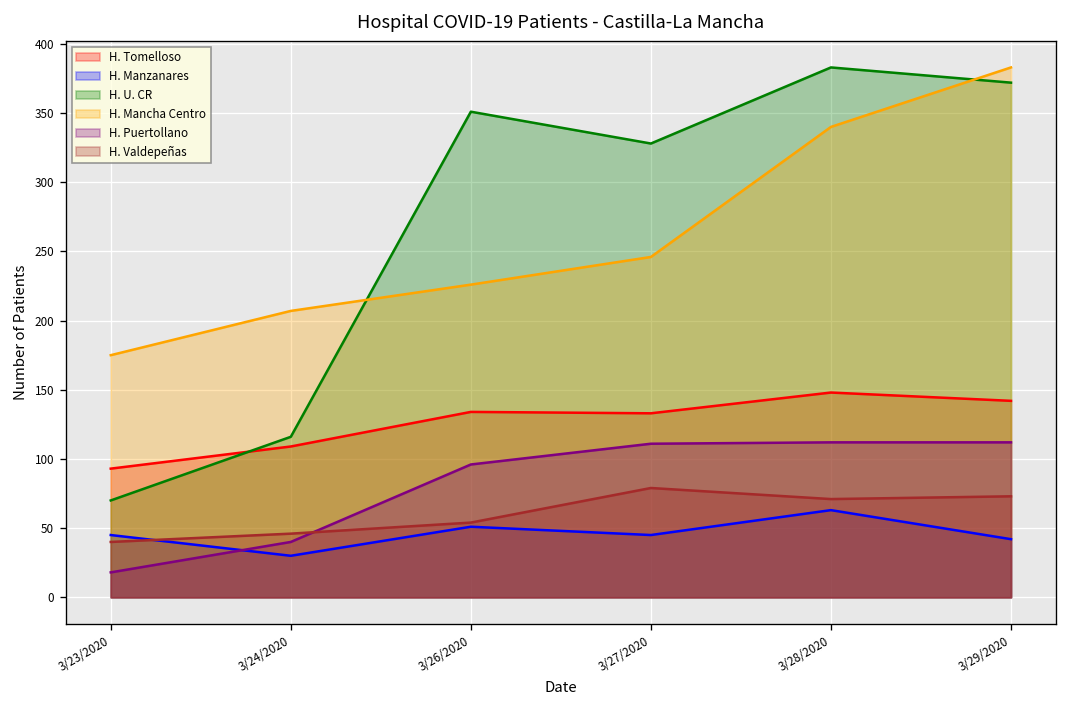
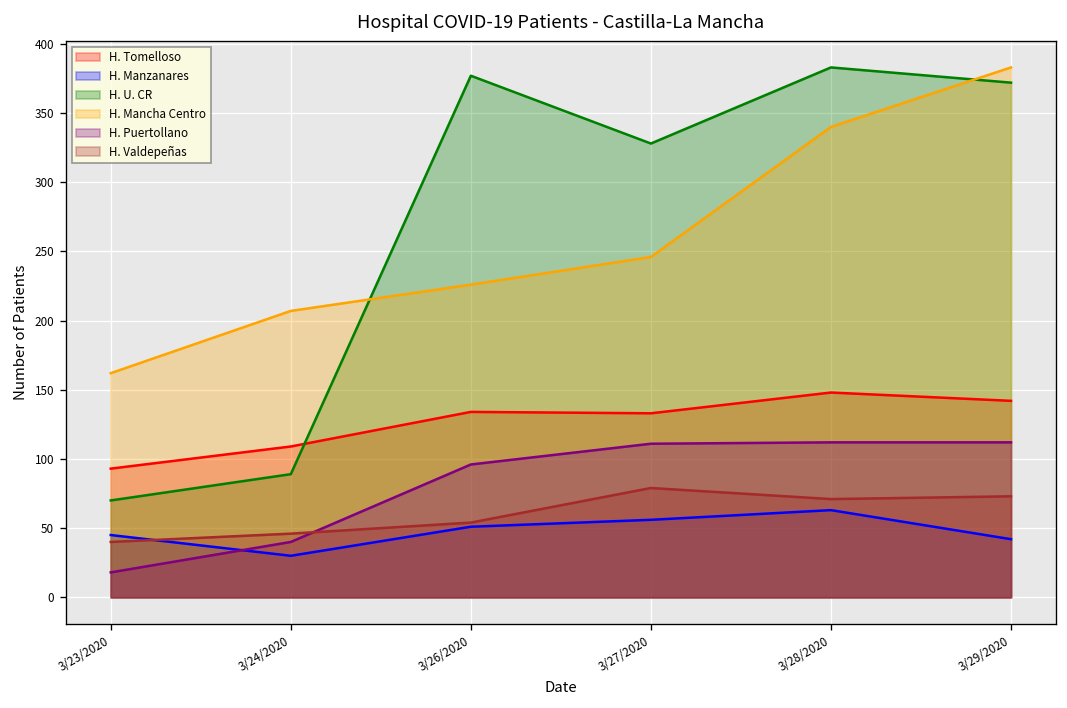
  {
    "H. Manzanares": {
      "3/23/2020": 45,
      "3/24/2020": 30,
      "3/26/2020": 51,
-     "3/27/2020": 45,
+     "3/27/2020": 56,
      "3/28/2020": 63,
      "3/29/2020": 42
    },
    "H. U. CR": {
      "3/23/2020": 70,
-     "3/24/2020": 116,
-     "3/26/2020": 351,
+     "3/24/2020": 89,
+     "3/26/2020": 377,
      "3/27/2020": 328,
      "3/28/2020": 383,
      "3/29/2020": 372
    },
    "H. Mancha Centro": {
-     "3/23/2020": 175,
+     "3/23/2020": 162,
      "3/24/2020": 207,
      "3/26/2020": 226,
      "3/27/2020": 246,
      "3/28/2020": 340,
      "3/29/2020": 383
    }
  }
